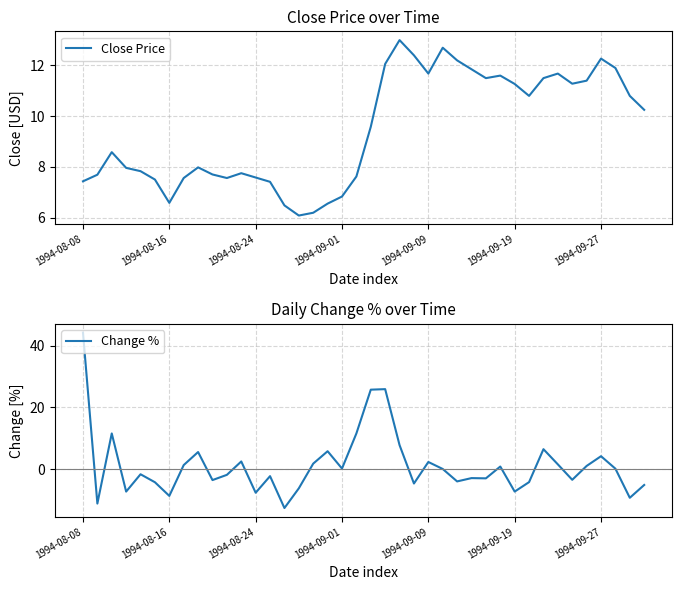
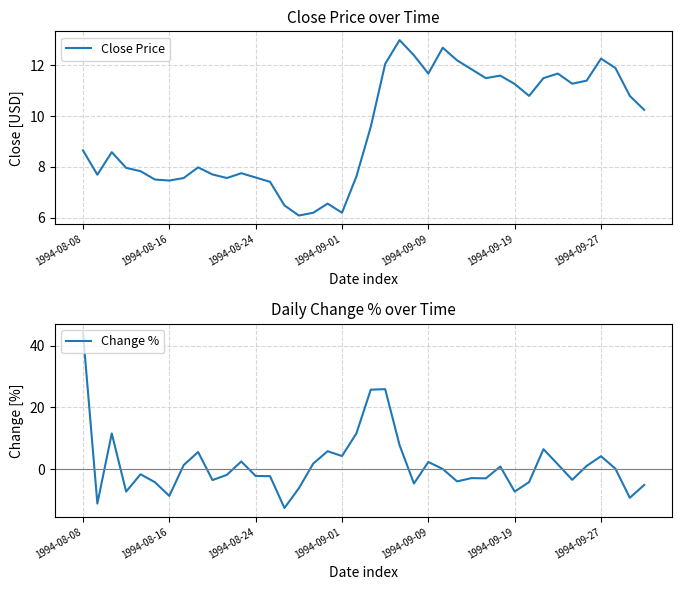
  {
    "Close Price over Time": {
-     "1994-08-08": 7.4,
-     "1994-08-16": 6.6,
+     "1994-08-08": 8.7,
+     "1994-08-16": 7.5,
      "1994-08-24": 7.6,
-     "1994-09-01": 6.8,
+     "1994-09-01": 6.2,
      "1994-09-09": 11.7,
      "1994-09-19": 11.3,
      "1994-09-27": 12.3
    },
    "Daily Change % over Time": {
      "1994-08-16": -9,
-     "1994-08-24": -8,
-     "1994-09-01": 0,
+     "1994-08-24": -2,
+     "1994-09-01": 4,
      "1994-09-09": 2,
      "1994-09-19": -7,
      "1994-09-27": 4
    }
  }
